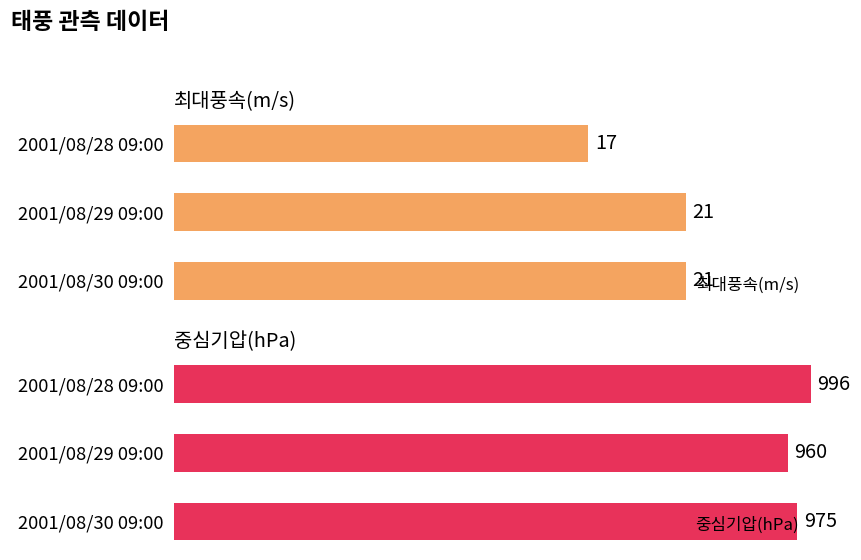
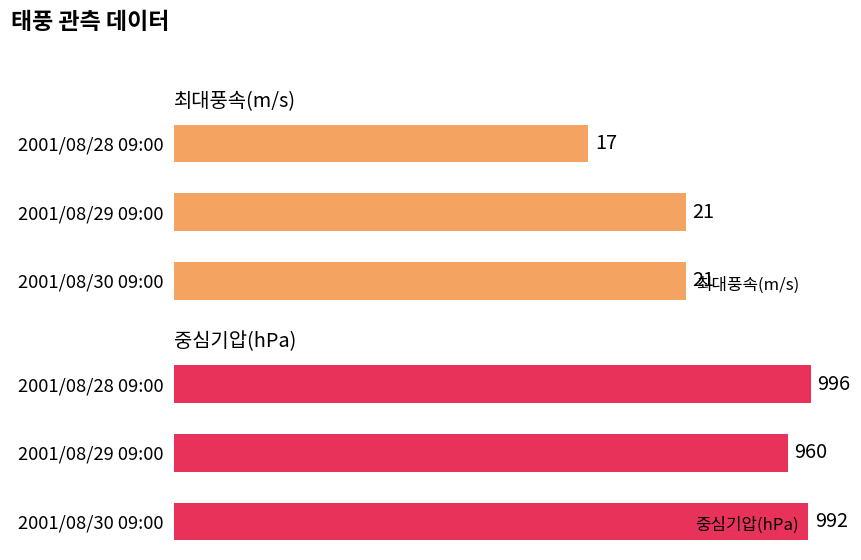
  {
    "최대풍속(m/s)": {
      "2001/08/28 09:00": 17,
      "2001/08/29 09:00": 21,
      "2001/08/30 09:00": 21
    },
    "중심기압(hPa)": {
      "2001/08/28 09:00": 996,
      "2001/08/29 09:00": 960,
-     "2001/08/30 09:00": 975
+     "2001/08/30 09:00": 992
    }
  }
